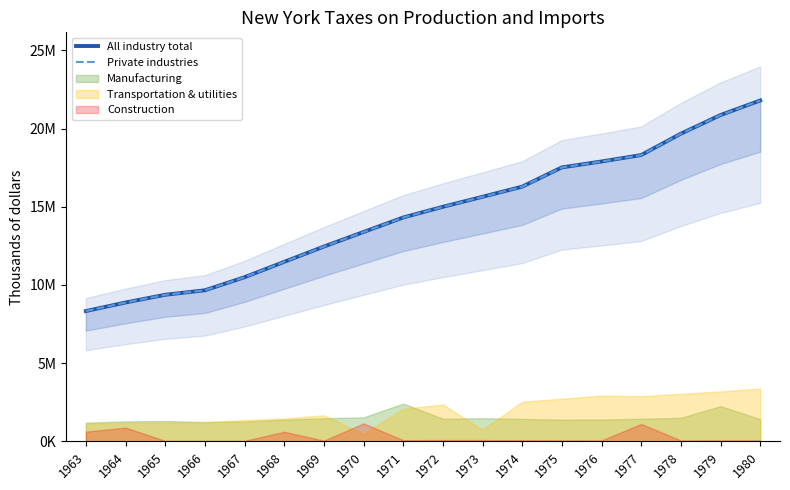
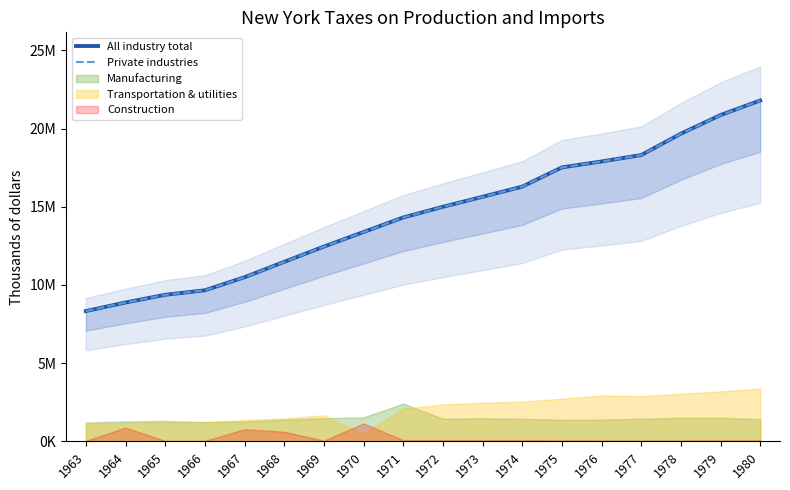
  {
    "Manufacturing": {
      "1969": 1500000,
      "1970": 1500000,
      "1971": 2400000,
      "1972": 1500000,
      "1973": 1500000,
      "1974": 1400000,
      "1975": 1400000,
      "1976": 1400000,
      "1977": 1400000,
      "1978": 1500000,
-     "1979": 2300000,
+     "1979": 1500000,
      "1980": 1400000
    },
    "Transportation & utilities": {
      "1969": 1700000,
      "1970": 500000,
      "1971": 2100000,
      "1972": 2400000,
-     "1973": 800000,
+     "1973": 2500000,
      "1974": 2500000,
      "1975": 2700000,
      "1976": 2900000,
      "1977": 2900000,
      "1978": 3000000,
      "1979": 3200000,
      "1980": 3400000
    },
    "Construction": {
-     "1963": 600000,
+     "1963": 0,
      "1964": 900000,
-     "1967": 0,
+     "1967": 800000,
      "1968": 600000,
      "1970": 1200000,
-     "1977": 1100000
+     "1977": 100000
    }
  }
